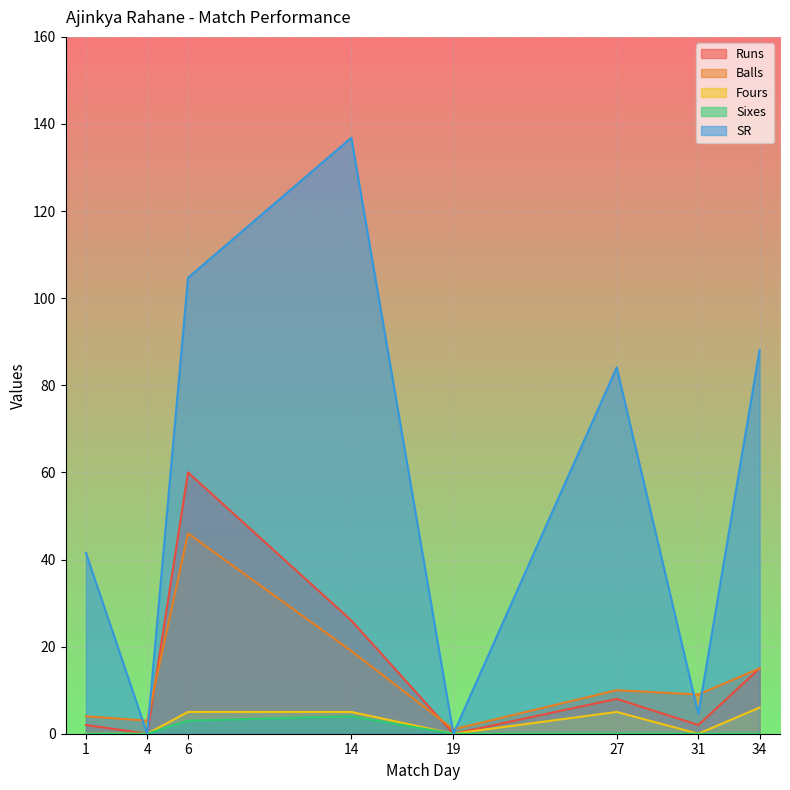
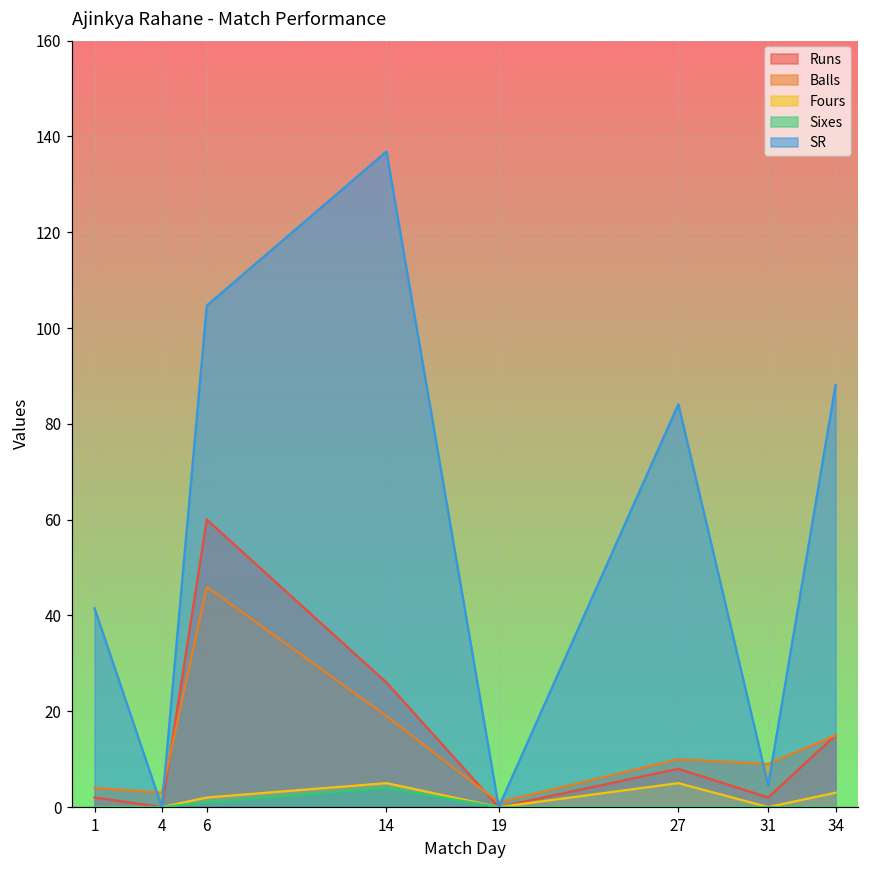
  {
    "Fours": {
-     "6": 5,
+     "6": 2,
      "14": 5,
      "27": 5,
-     "34": 6
+     "34": 3
    },
    "Sixes": {
-     "6": 3,
+     "6": 1,
      "14": 4,
      "27": 0,
      "34": 0
    },
    "SR": {
      "1": 42,
      "6": 105,
      "14": 137,
      "27": 84,
      "31": 5,
      "34": 88
    }
  }
